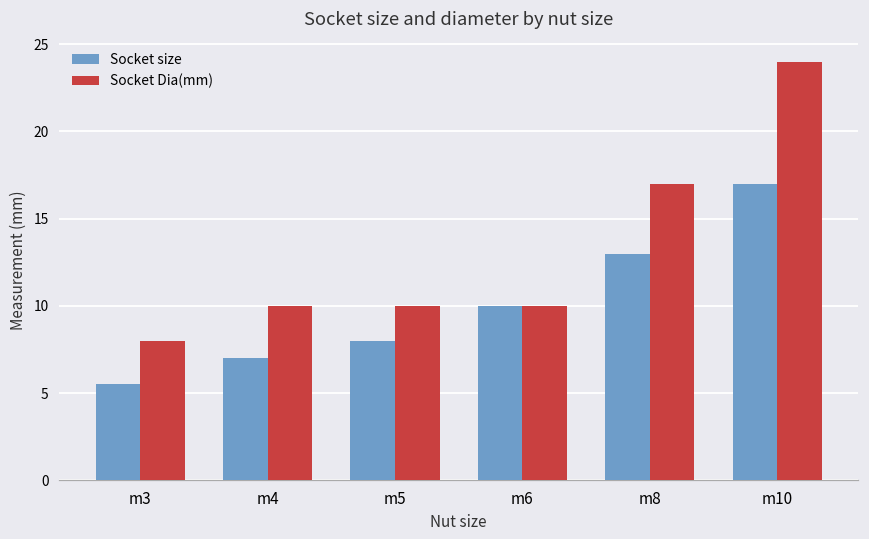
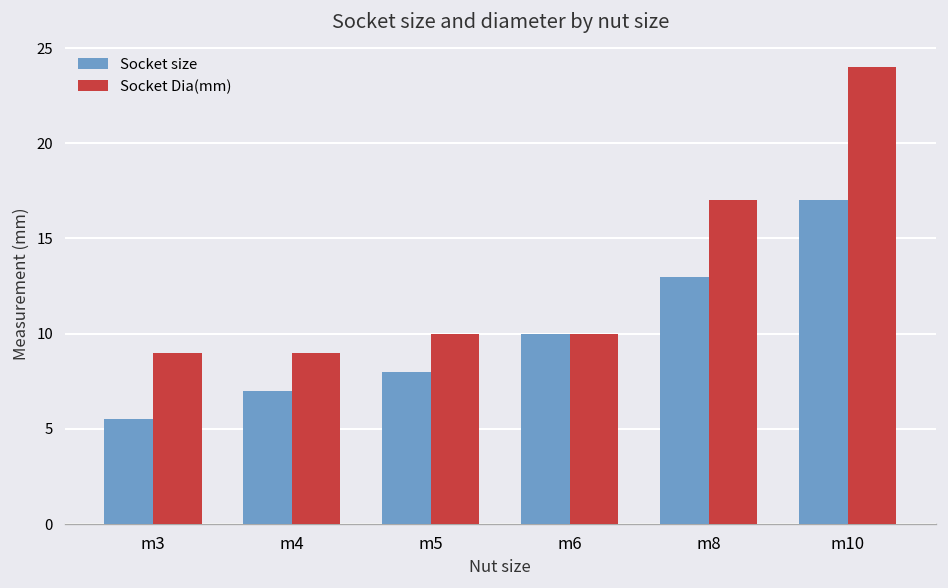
  {
    "Socket size": {
      "m3": 5.5,
      "m4": 7,
      "m5": 8,
      "m6": 10,
      "m8": 13,
      "m10": 17
    },
    "Socket Dia(mm)": {
-     "m3": 8,
-     "m4": 10,
+     "m3": 9,
+     "m4": 9,
      "m5": 10,
      "m6": 10,
      "m8": 17,
      "m10": 24
    }
  }
